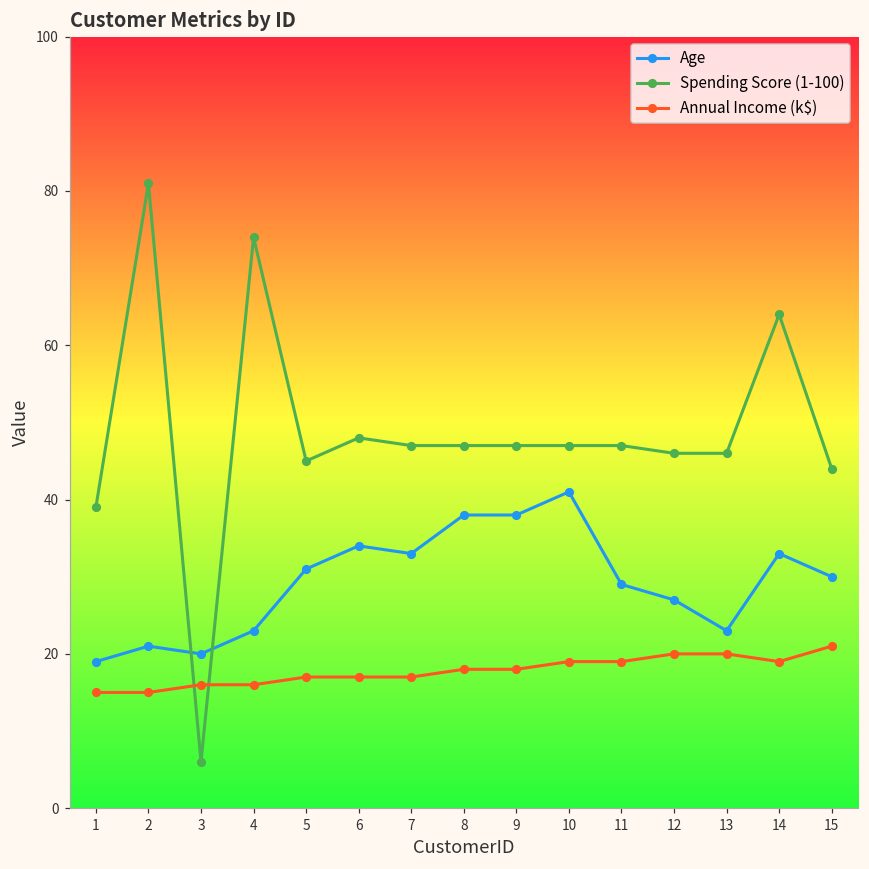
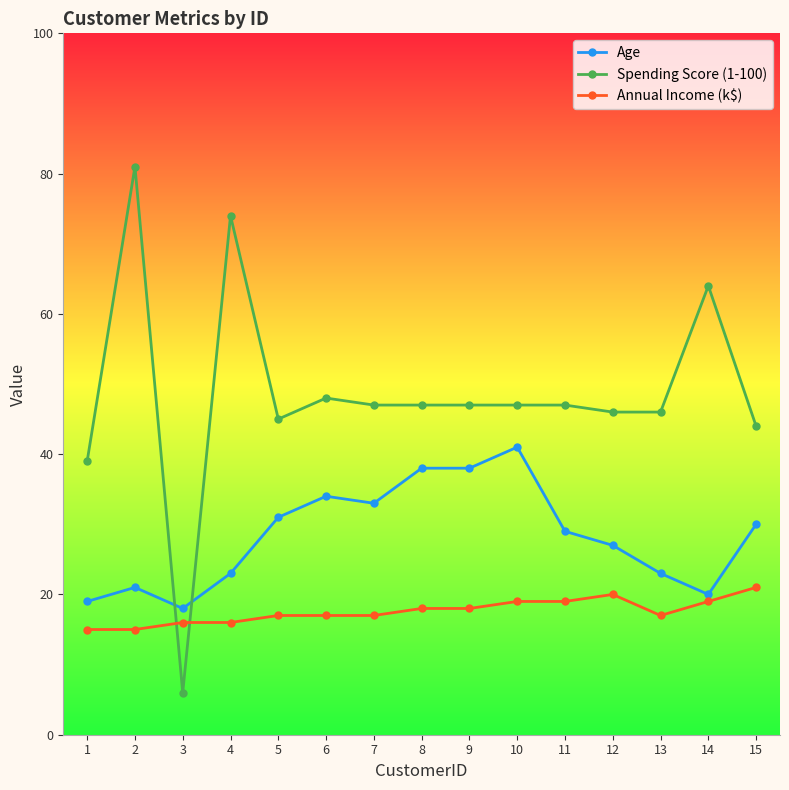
  {
    "Age": {
      "1": 19,
      "2": 21,
-     "3": 20,
+     "3": 18,
      "4": 23,
      "5": 31,
      "6": 34,
      "7": 33,
      "8": 38,
      "9": 38,
      "10": 41,
      "11": 29,
      "12": 27,
      "13": 23,
-     "14": 33,
+     "14": 20,
      "15": 30
    },
    "Spending Score (1-100)": {
      "1": 39,
      "2": 81,
      "3": 6,
      "4": 74,
      "5": 45,
      "6": 48,
      "7": 47,
      "8": 47,
      "9": 47,
      "10": 47,
      "11": 47,
      "12": 46,
      "13": 46,
      "14": 64,
      "15": 44
    },
    "Annual Income (k$)": {
      "1": 15,
      "2": 15,
      "3": 16,
      "4": 16,
      "5": 17,
      "6": 17,
      "7": 17,
      "8": 18,
      "9": 18,
      "10": 19,
      "11": 19,
      "12": 20,
-     "13": 20,
+     "13": 17,
      "14": 19,
      "15": 21
    }
  }
